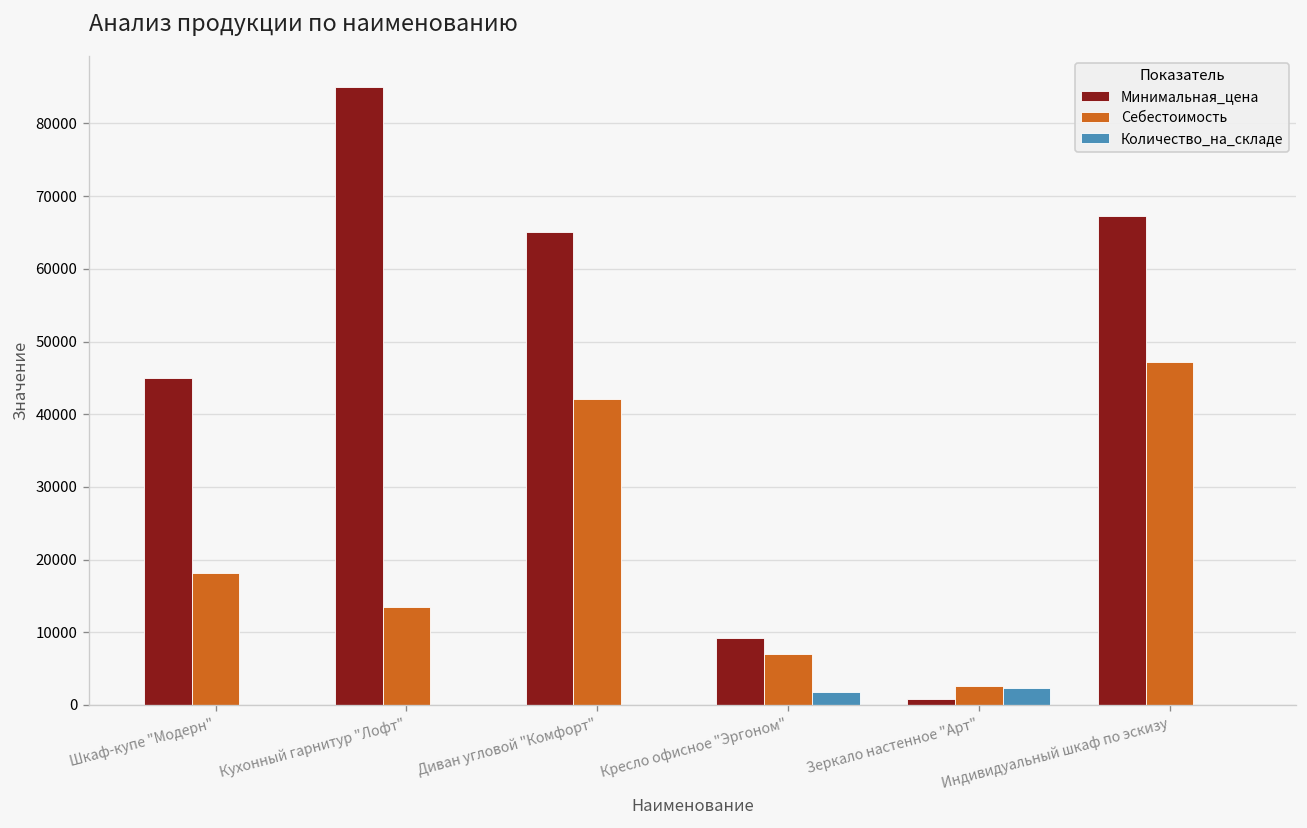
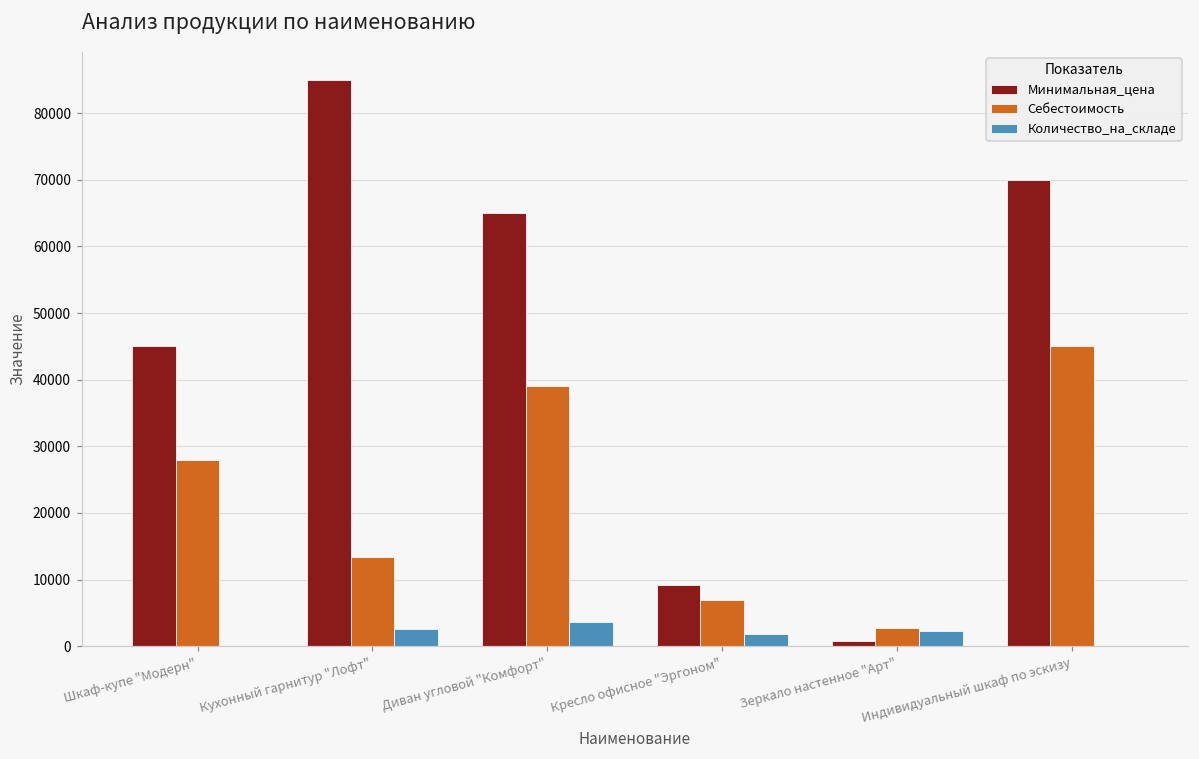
  {
    "Минимальная_цена": {
      "Шкаф-купе \"Модерн\"": 45000,
      "Кухонный гарнитур \"Лофт\"": 85000,
      "Диван угловой \"Комфорт\"": 65000,
      "Кресло офисное \"Эргоном\"": 9000,
      "Зеркало настенное \"Арт\"": 1000,
-     "Индивидуальный шкаф по эскизу": 67000
+     "Индивидуальный шкаф по эскизу": 70000
    },
    "Себестоимость": {
-     "Шкаф-купе \"Модерн\"": 18000,
+     "Шкаф-купе \"Модерн\"": 28000,
      "Кухонный гарнитур \"Лофт\"": 13000,
-     "Диван угловой \"Комфорт\"": 42000,
+     "Диван угловой \"Комфорт\"": 39000,
      "Кресло офисное \"Эргоном\"": 7000,
      "Зеркало настенное \"Арт\"": 3000,
-     "Индивидуальный шкаф по эскизу": 47000
+     "Индивидуальный шкаф по эскизу": 45000
    },
    "Количество_на_складе": {
-     "Кухонный гарнитур \"Лофт\"": 0,
-     "Диван угловой \"Комфорт\"": 0,
+     "Кухонный гарнитур \"Лофт\"": 3000,
+     "Диван угловой \"Комфорт\"": 4000,
      "Кресло офисное \"Эргоном\"": 2000,
      "Зеркало настенное \"Арт\"": 2000,
      "Индивидуальный шкаф по эскизу": 0
    }
  }
